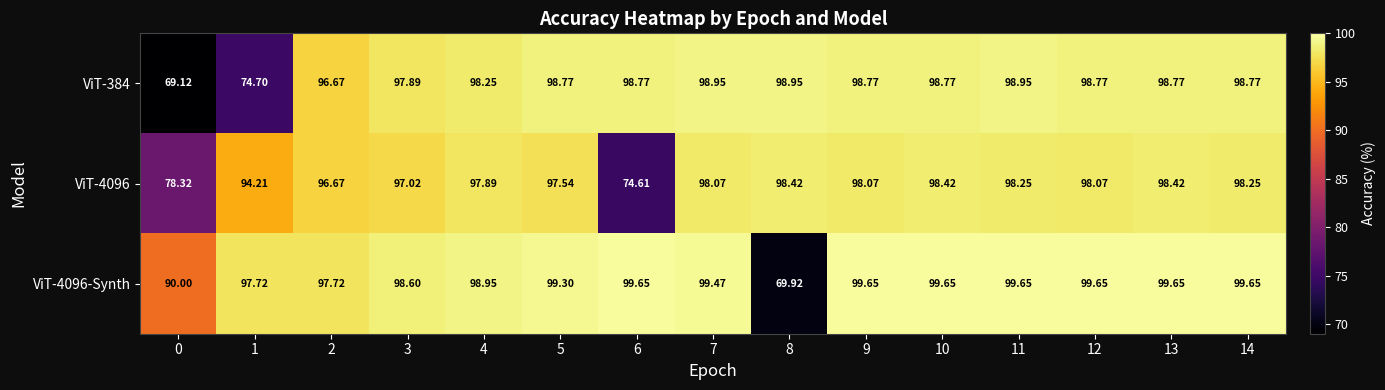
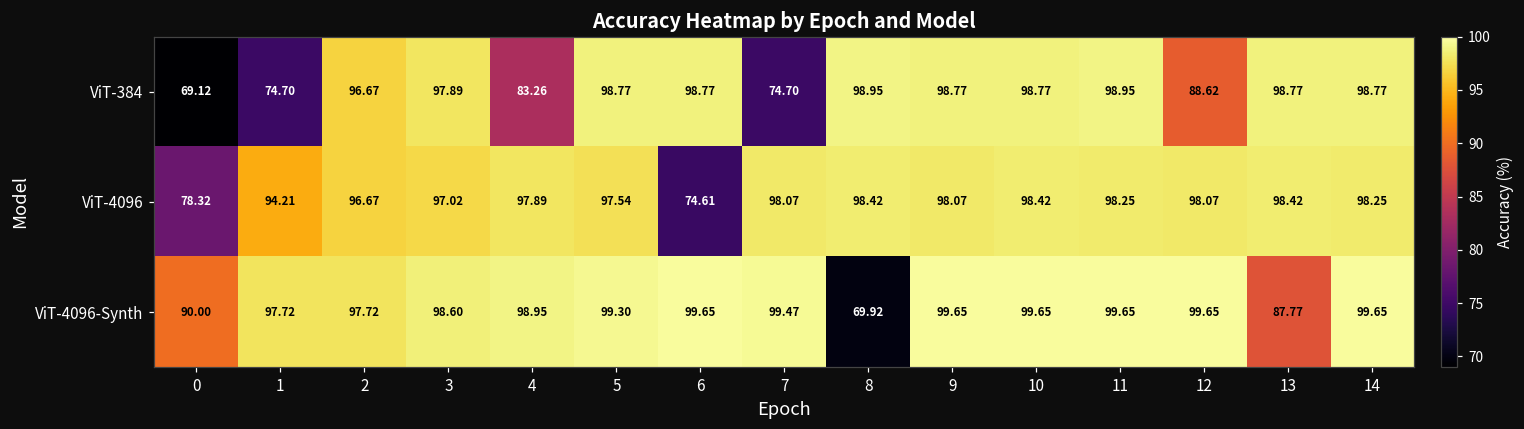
  {
    "ViT-384": {
      "0": 69.12,
      "1": 74.70,
      "2": 96.67,
      "3": 97.89,
-     "4": 98.25,
+     "4": 83.26,
      "5": 98.77,
      "6": 98.77,
-     "7": 98.95,
+     "7": 74.70,
      "8": 98.95,
      "9": 98.77,
      "10": 98.77,
      "11": 98.95,
-     "12": 98.77,
+     "12": 88.62,
      "13": 98.77,
      "14": 98.77
    },
    "ViT-4096": {
      "0": 78.32,
      "1": 94.21,
      "2": 96.67,
      "3": 97.02,
      "4": 97.89,
      "5": 97.54,
      "6": 74.61,
      "7": 98.07,
      "8": 98.42,
      "9": 98.07,
      "10": 98.42,
      "11": 98.25,
      "12": 98.07,
      "13": 98.42,
      "14": 98.25
    },
    "ViT-4096-Synth": {
      "0": 90.00,
      "1": 97.72,
      "2": 97.72,
      "3": 98.60,
      "4": 98.95,
      "5": 99.30,
      "6": 99.65,
      "7": 99.47,
      "8": 69.92,
      "9": 99.65,
      "10": 99.65,
      "11": 99.65,
      "12": 99.65,
-     "13": 99.65,
+     "13": 87.77,
      "14": 99.65
    }
  }
